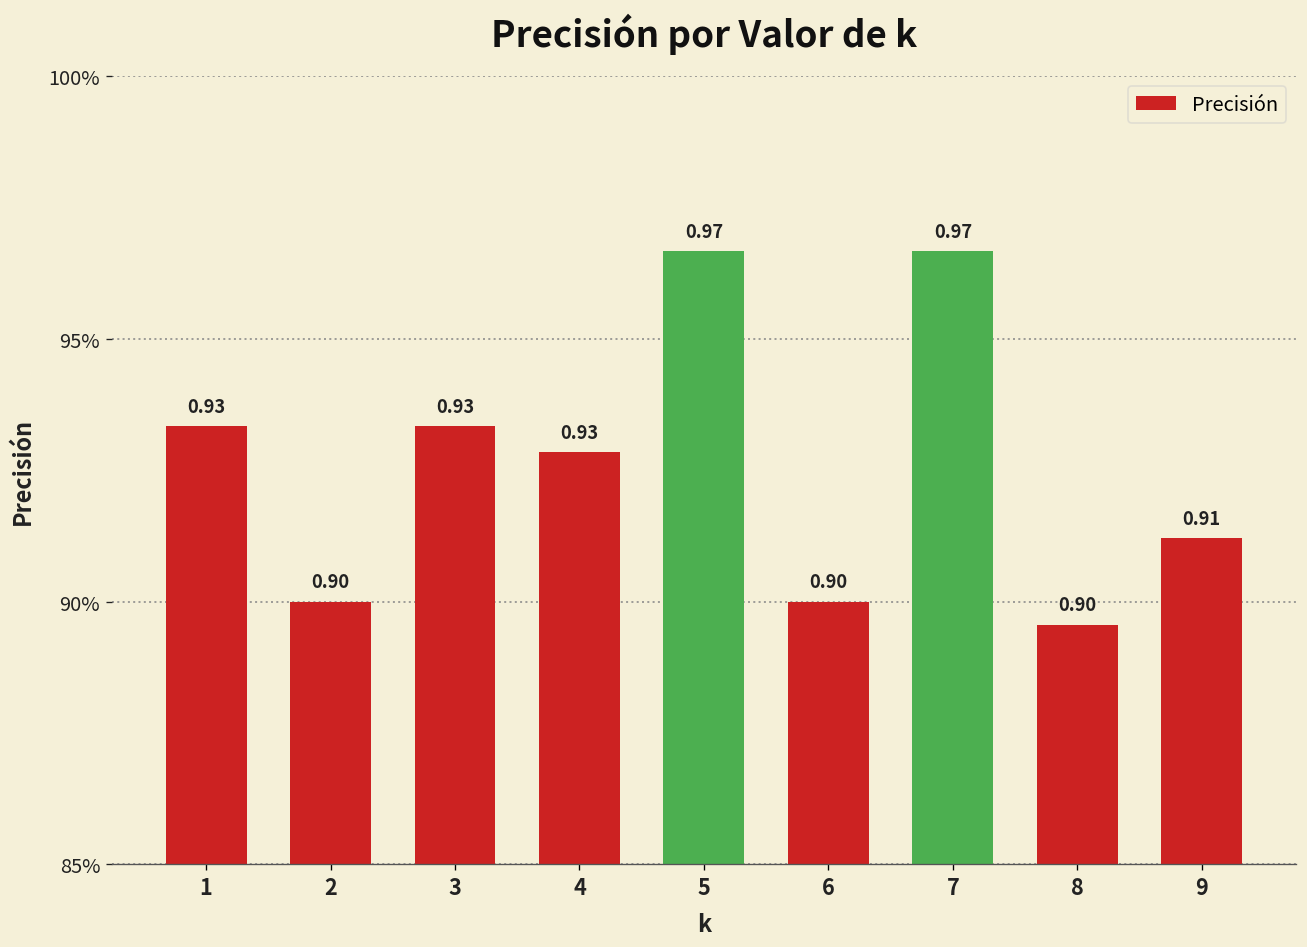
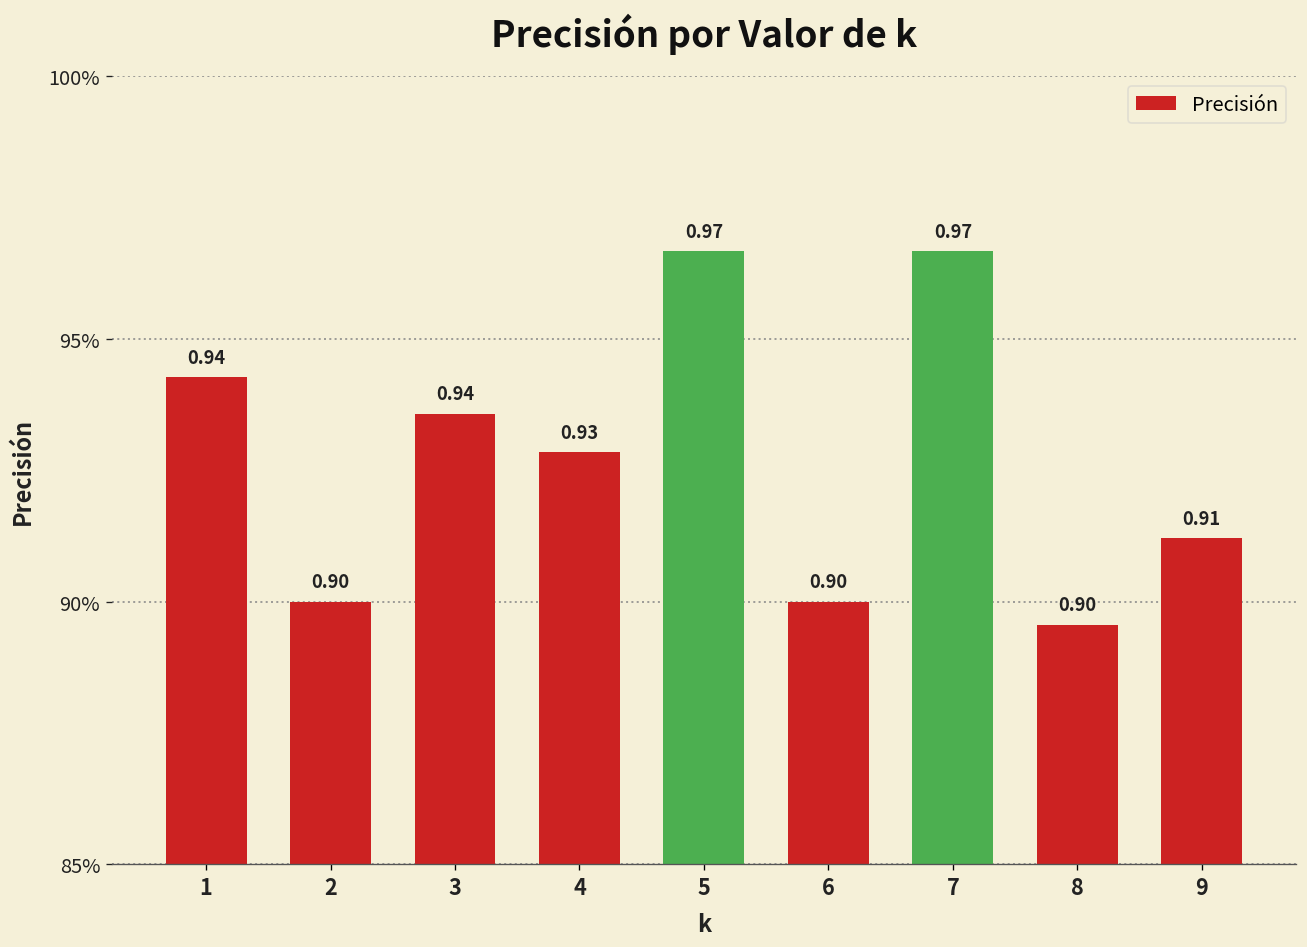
  {
-   "1": 0.93,
+   "1": 0.94,
    "2": 0.90,
-   "3": 0.93,
+   "3": 0.94,
    "4": 0.93,
    "5": 0.97,
    "6": 0.90,
    "7": 0.97,
    "8": 0.90,
    "9": 0.91
  }
